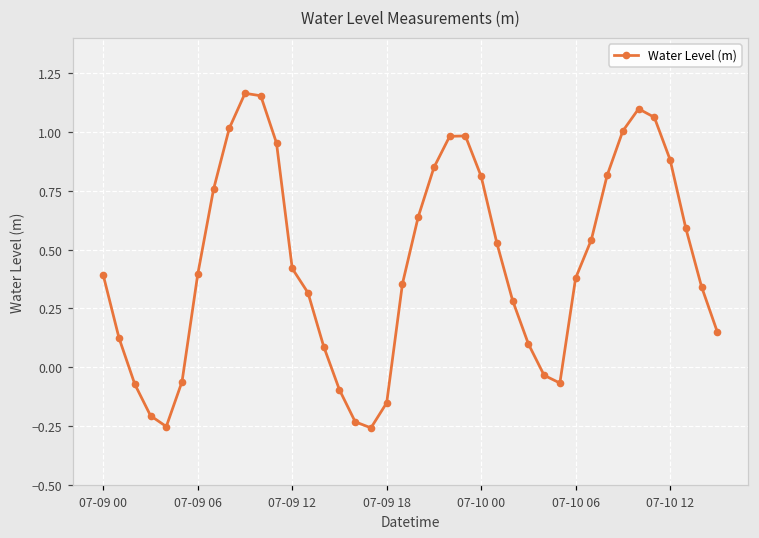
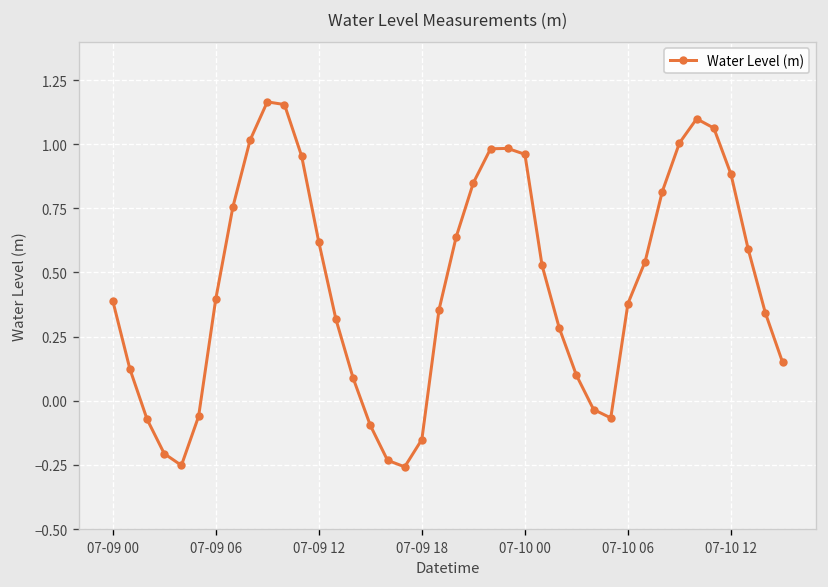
  {
    "07-09 00": 0.39,
    "07-09 06": 0.40,
-   "07-09 12": 0.42,
+   "07-09 12": 0.62,
    "07-09 18": -0.15,
-   "07-10 00": 0.81,
+   "07-10 00": 0.96,
    "07-10 06": 0.38,
    "07-10 12": 0.88
  }
